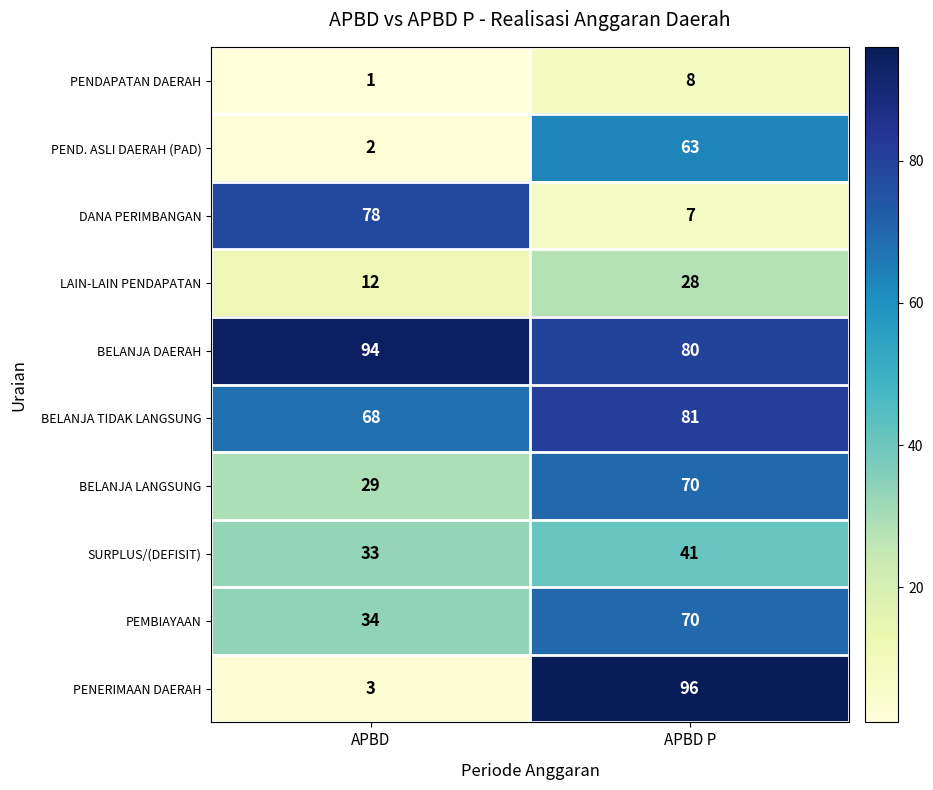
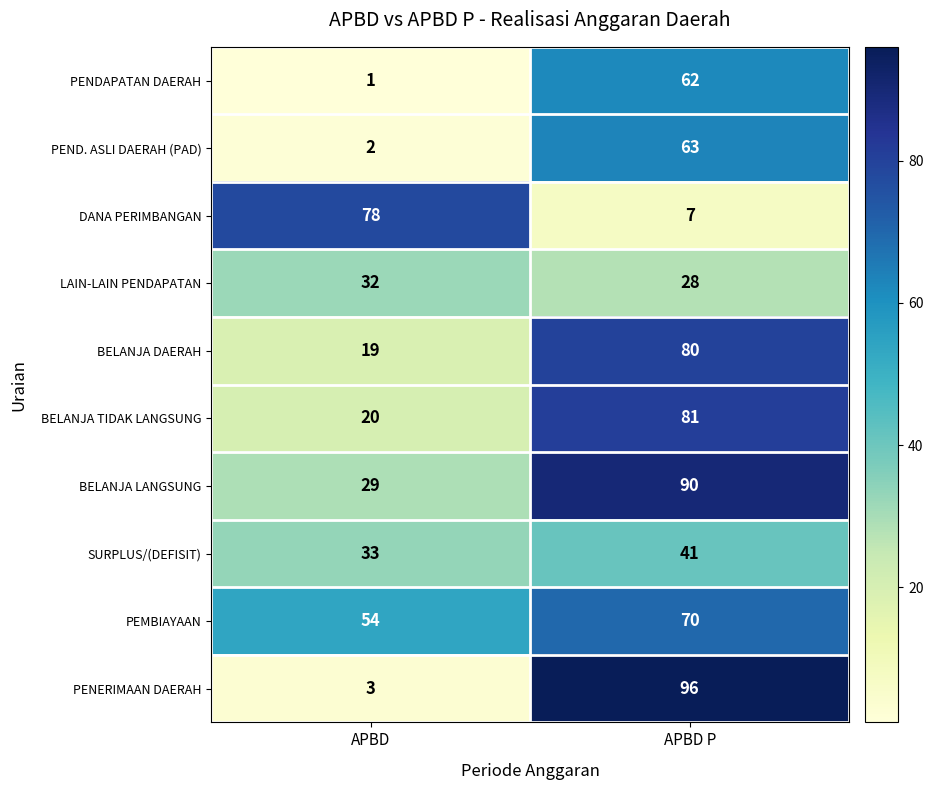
  {
    "PENDAPATAN DAERAH": {
      "APBD": 1,
-     "APBD P": 8
+     "APBD P": 62
    },
    "PEND. ASLI DAERAH (PAD)": {
      "APBD": 2,
      "APBD P": 63
    },
    "DANA PERIMBANGAN": {
      "APBD": 78,
      "APBD P": 7
    },
    "LAIN-LAIN PENDAPATAN": {
-     "APBD": 12,
+     "APBD": 32,
      "APBD P": 28
    },
    "BELANJA DAERAH": {
-     "APBD": 94,
+     "APBD": 19,
      "APBD P": 80
    },
    "BELANJA TIDAK LANGSUNG": {
-     "APBD": 68,
+     "APBD": 20,
      "APBD P": 81
    },
    "BELANJA LANGSUNG": {
      "APBD": 29,
-     "APBD P": 70
+     "APBD P": 90
    },
    "SURPLUS/(DEFISIT)": {
      "APBD": 33,
      "APBD P": 41
    },
    "PEMBIAYAAN": {
-     "APBD": 34,
+     "APBD": 54,
      "APBD P": 70
    },
    "PENERIMAAN DAERAH": {
      "APBD": 3,
      "APBD P": 96
    }
  }
